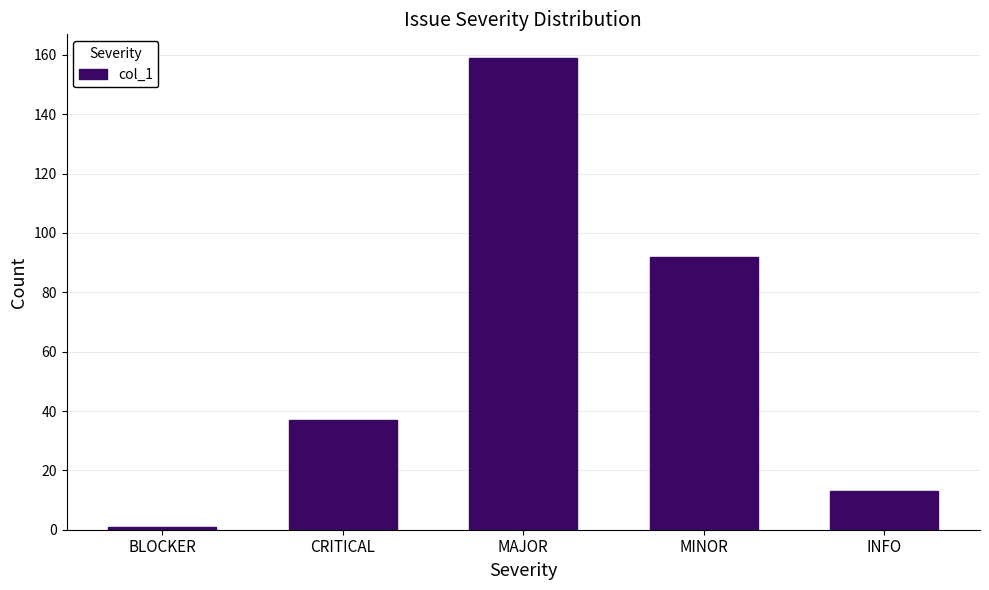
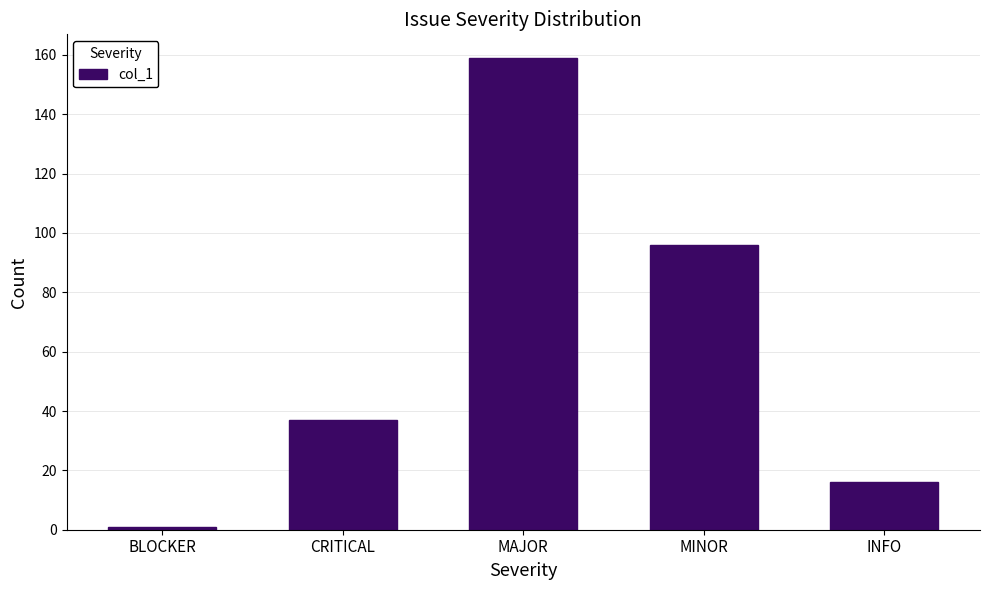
  {
    "BLOCKER": 1,
    "CRITICAL": 37,
    "MAJOR": 159,
-   "MINOR": 92,
-   "INFO": 13
+   "MINOR": 96,
+   "INFO": 16
  }
